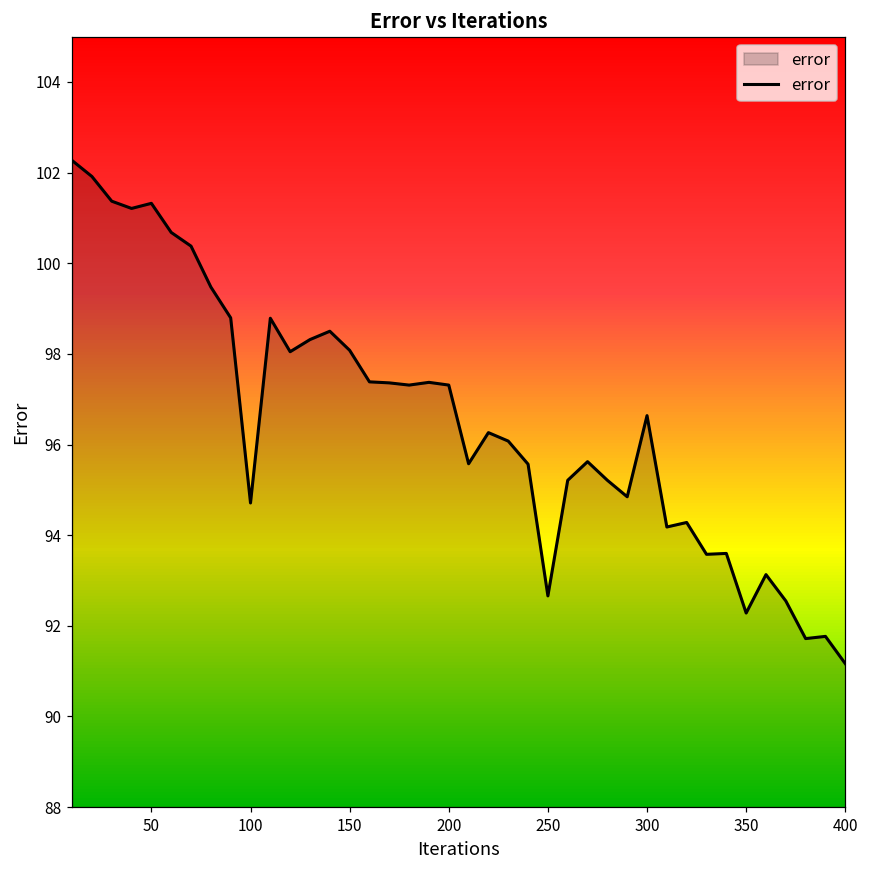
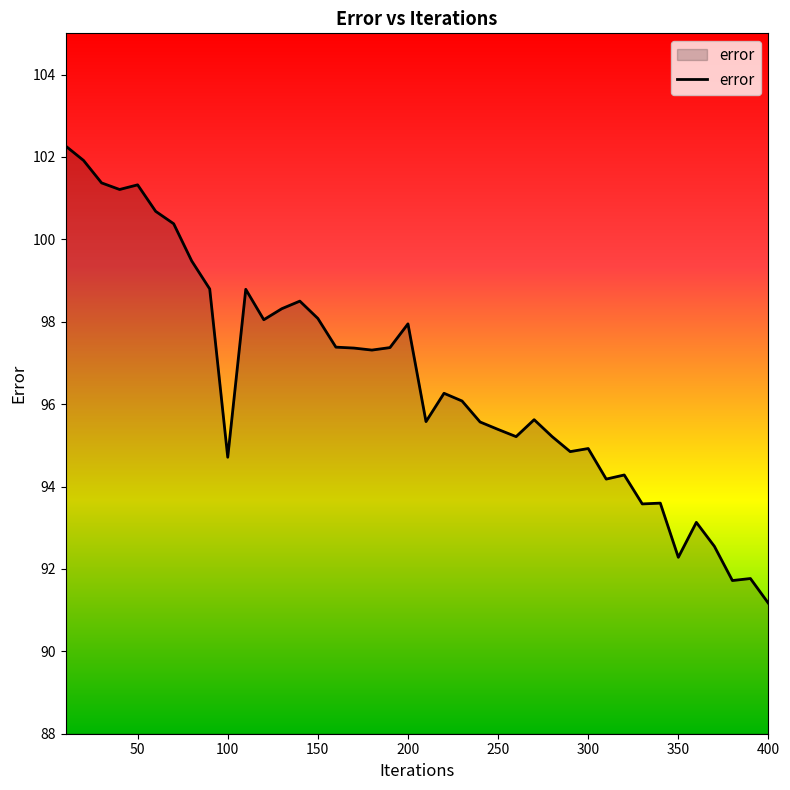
  {
    "50": 101.3,
    "100": 94.7,
    "150": 98.1,
-   "200": 97.3,
-   "250": 92.7,
-   "300": 96.6,
+   "200": 97.9,
+   "250": 95.4,
+   "300": 94.9,
    "350": 92.3,
    "400": 91.2
  }
